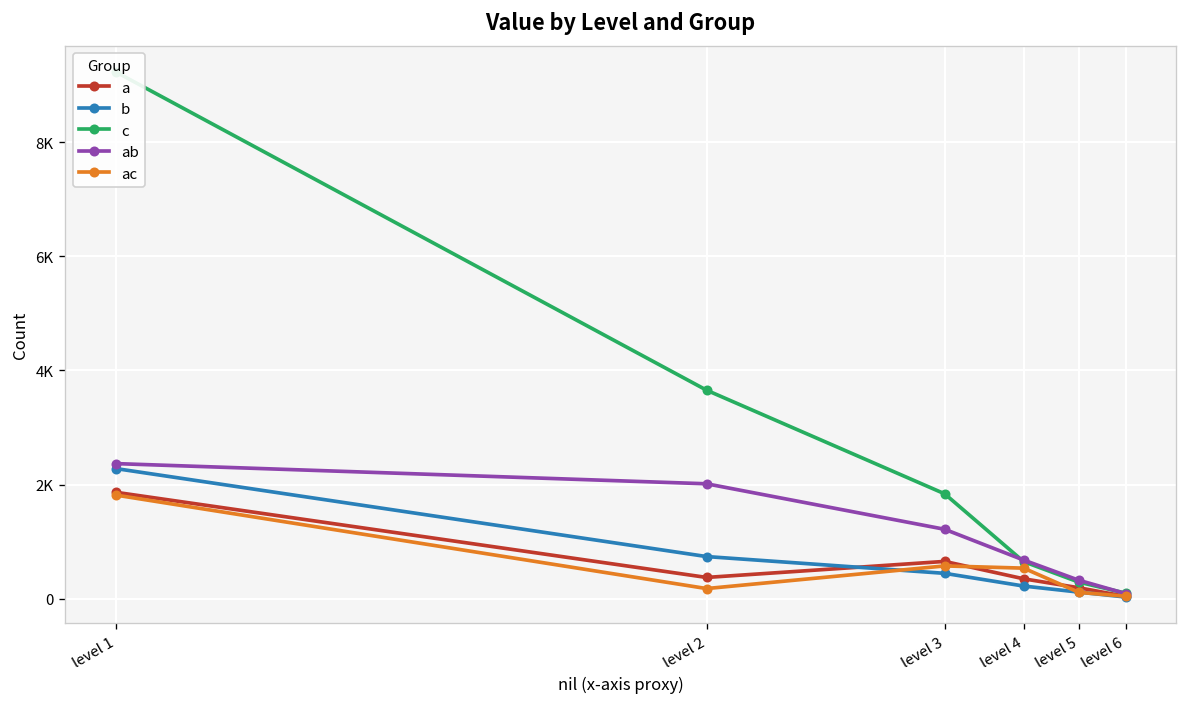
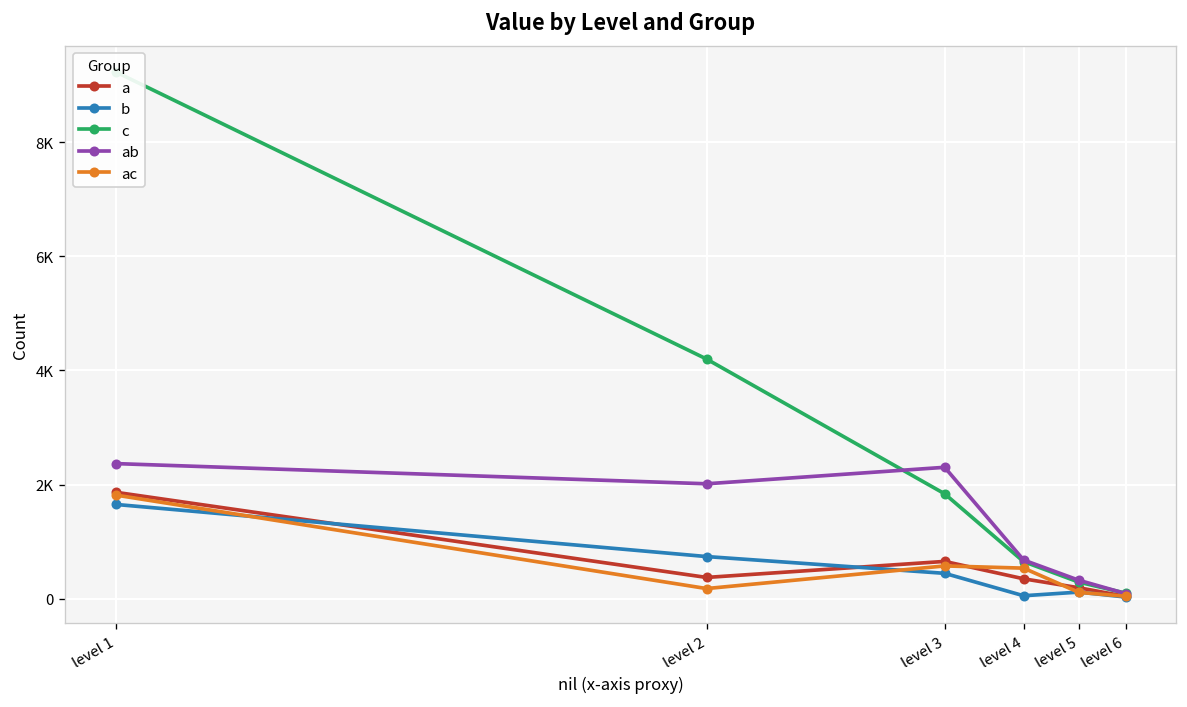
  {
    "a": {
      "level 2": 400,
      "level 3": 700,
      "level 4": 300,
      "level 5": 200
    },
    "b": {
-     "level 1": 2300,
+     "level 1": 1700,
      "level 2": 700,
      "level 3": 400,
-     "level 4": 200
+     "level 4": 100
    },
    "c": {
-     "level 2": 3700,
+     "level 2": 4200,
      "level 3": 1800
    },
    "ab": {
      "level 1": 2400,
      "level 2": 2000,
-     "level 3": 1200
+     "level 3": 2300
    },
    "ac": {
      "level 2": 200,
      "level 3": 600,
      "level 4": 500
    }
  }
